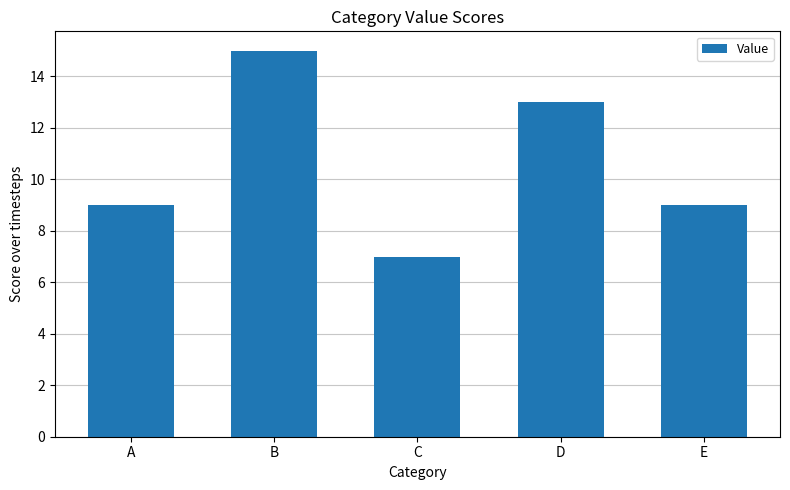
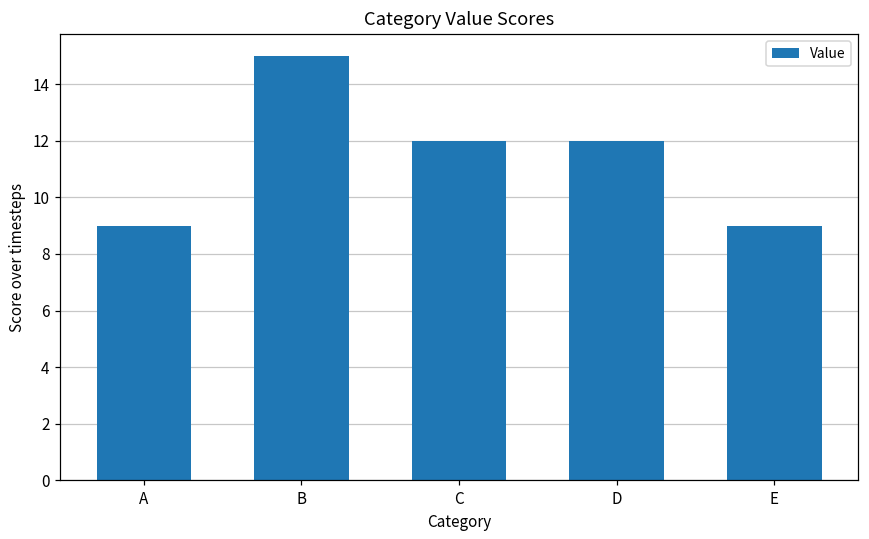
  {
    "A": 9,
    "B": 15,
-   "C": 7,
-   "D": 13,
+   "C": 12,
+   "D": 12,
    "E": 9
  }
